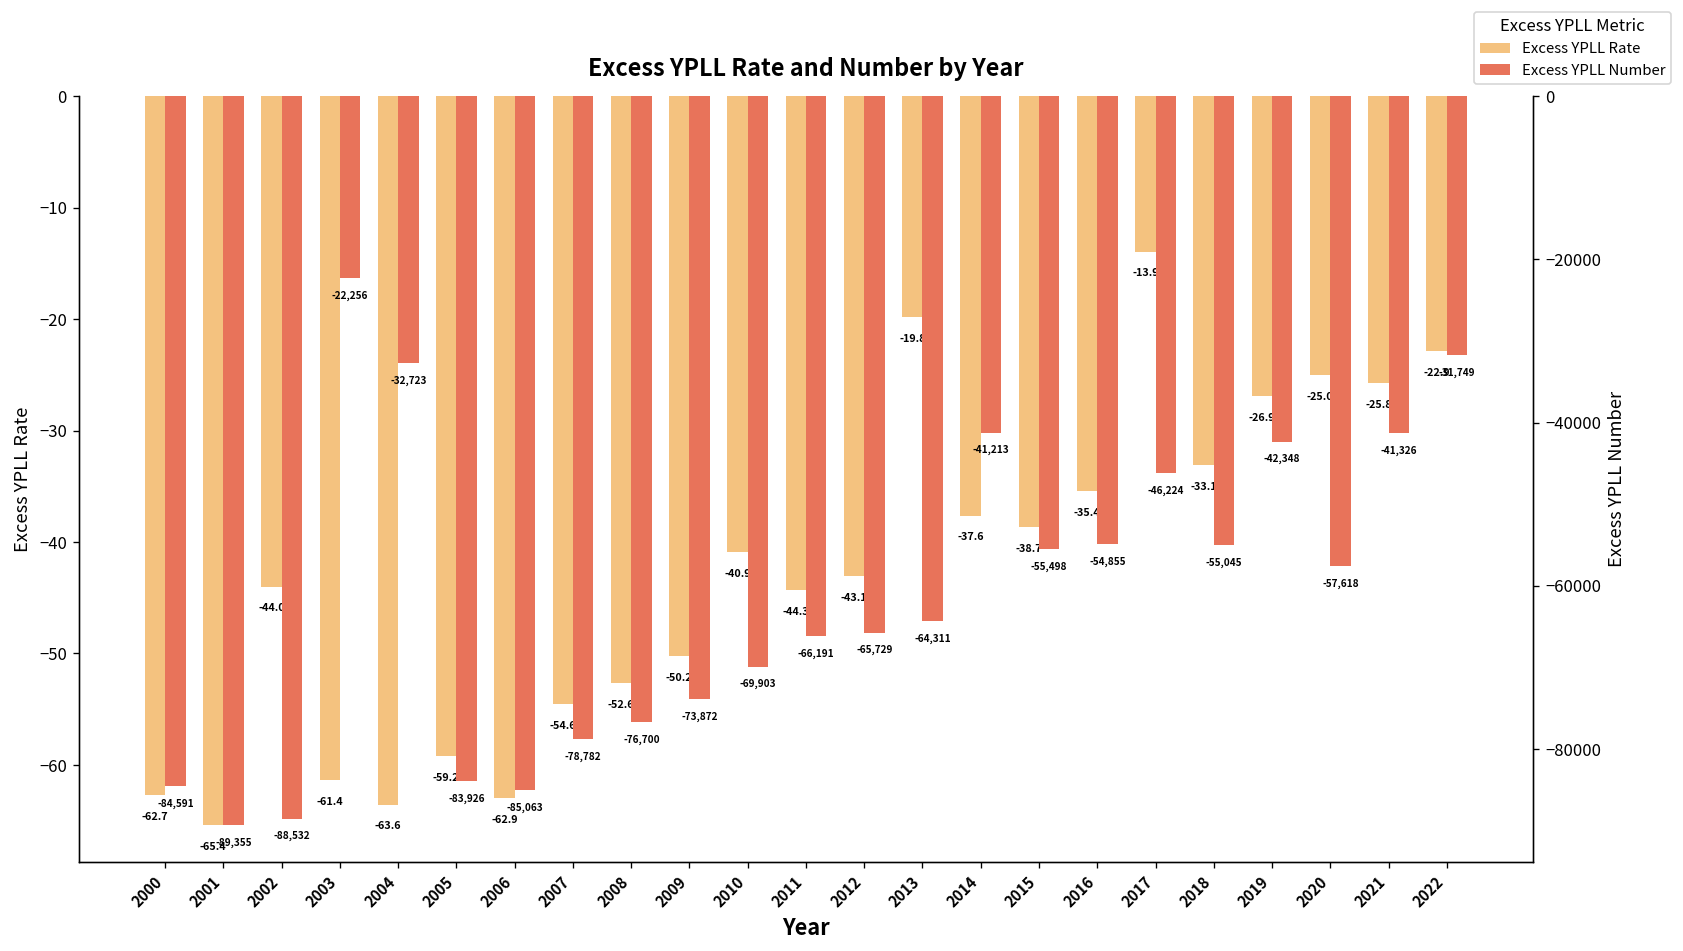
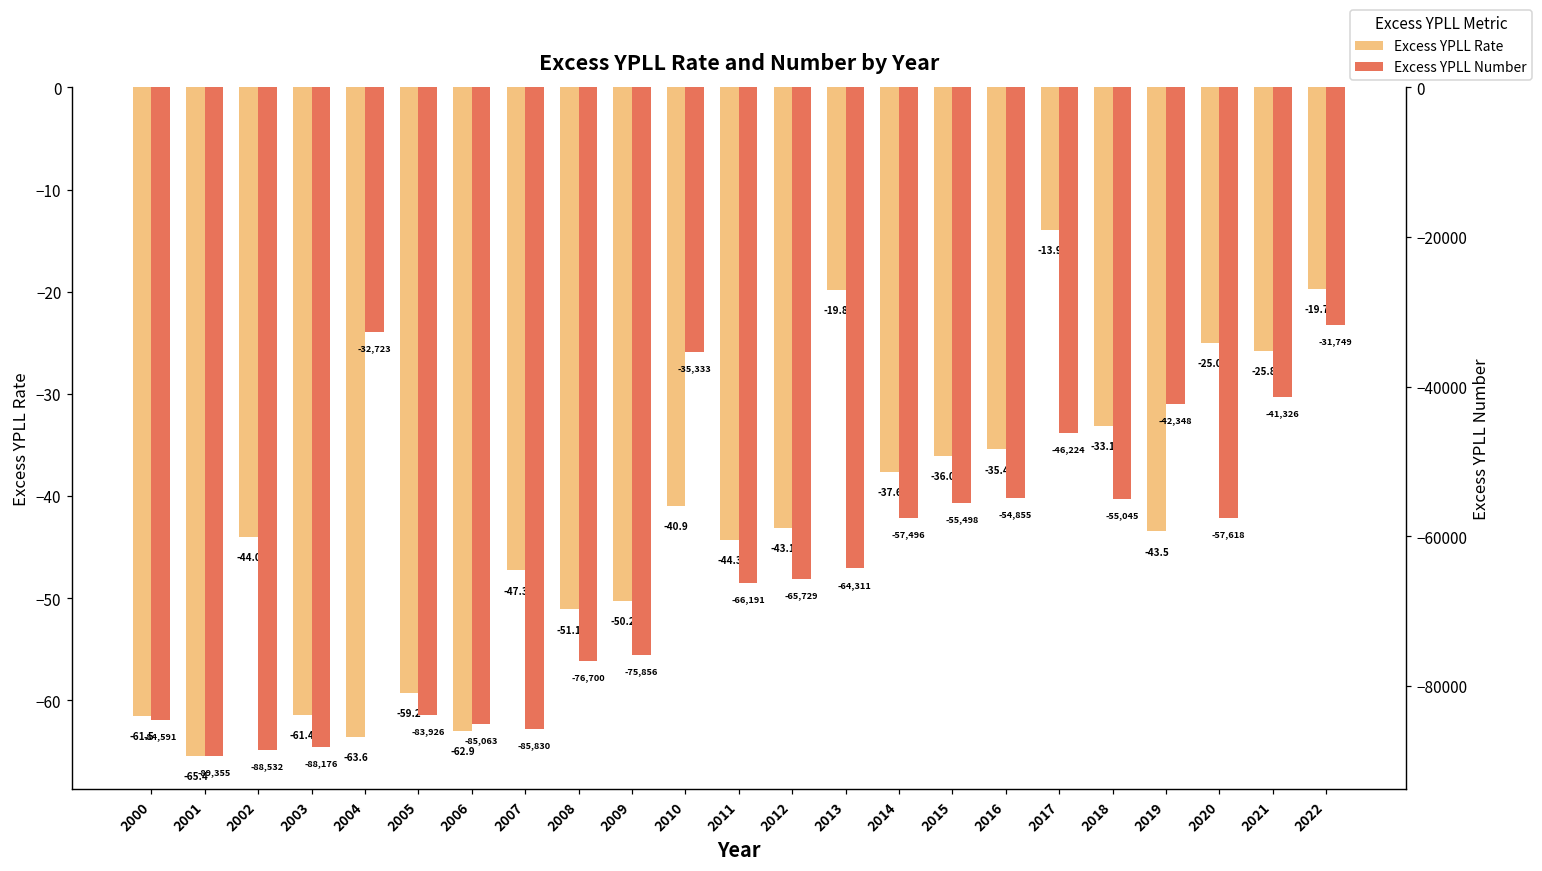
  {
    "Excess YPLL Rate": {
-     "2000": "-62.7",
+     "2000": "-61.5",
      "2002": "-44.0",
      "2003": "-61.4",
      "2004": "-63.6",
      "2005": "-59.2",
      "2006": "-62.9",
-     "2007": "-54.6",
-     "2008": "-52.6",
+     "2007": "-47.3",
+     "2008": "-51.1",
      "2009": "-50.2",
      "2010": "-40.9",
      "2011": "-44.3",
      "2012": "-43.1",
      "2013": "-19.8",
      "2014": "-37.6",
-     "2015": "-38.7",
+     "2015": "-36.0",
      "2016": "-35.4",
      "2017": "-13.9",
      "2018": "-33.1",
-     "2019": "-26.9",
+     "2019": "-43.5",
      "2020": "-25.0",
      "2021": "-25.8",
-     "2022": "-22.9"
+     "2022": "-19.7"
    },
    "Excess YPLL Number": {
      "2000": "-84,591",
      "2002": "-88,532",
-     "2003": "-22,256",
+     "2003": "-88,176",
      "2004": "-32,723",
      "2005": "-83,926",
      "2006": "-85,063",
-     "2007": "-78,782",
+     "2007": "-85,830",
      "2008": "-76,700",
-     "2009": "-73,872",
-     "2010": "-69,903",
+     "2009": "-75,856",
+     "2010": "-35,333",
      "2011": "-66,191",
      "2012": "-65,729",
      "2013": "-64,311",
-     "2014": "-41,213",
+     "2014": "-57,496",
      "2015": "-55,498",
      "2016": "-54,855",
      "2017": "-46,224",
      "2018": "-55,045",
      "2019": "-42,348",
      "2020": "-57,618",
      "2021": "-41,326"
    }
  }
